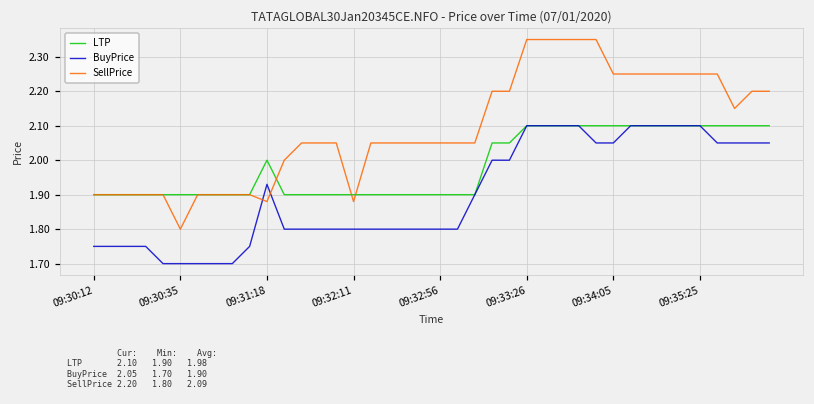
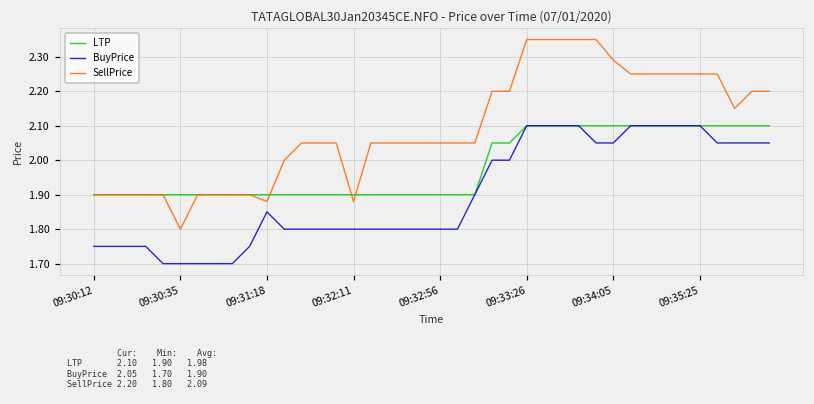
  {
    "LTP": {
      "09:30:35": 1.9,
-     "09:31:18": 2.0,
+     "09:31:18": 1.9,
      "09:32:11": 1.9,
      "09:32:56": 1.9,
      "09:34:05": 2.1
    },
    "BuyPrice": {
      "09:30:35": 1.70,
-     "09:31:18": 1.93,
+     "09:31:18": 1.85,
      "09:32:11": 1.80,
      "09:32:56": 1.80,
      "09:34:05": 2.05
    },
    "SellPrice": {
      "09:30:35": 1.80,
      "09:31:18": 1.88,
      "09:32:11": 1.88,
      "09:32:56": 2.05,
-     "09:34:05": 2.25,
+     "09:34:05": 2.29,
      "09:35:25": 2.25
    }
  }
